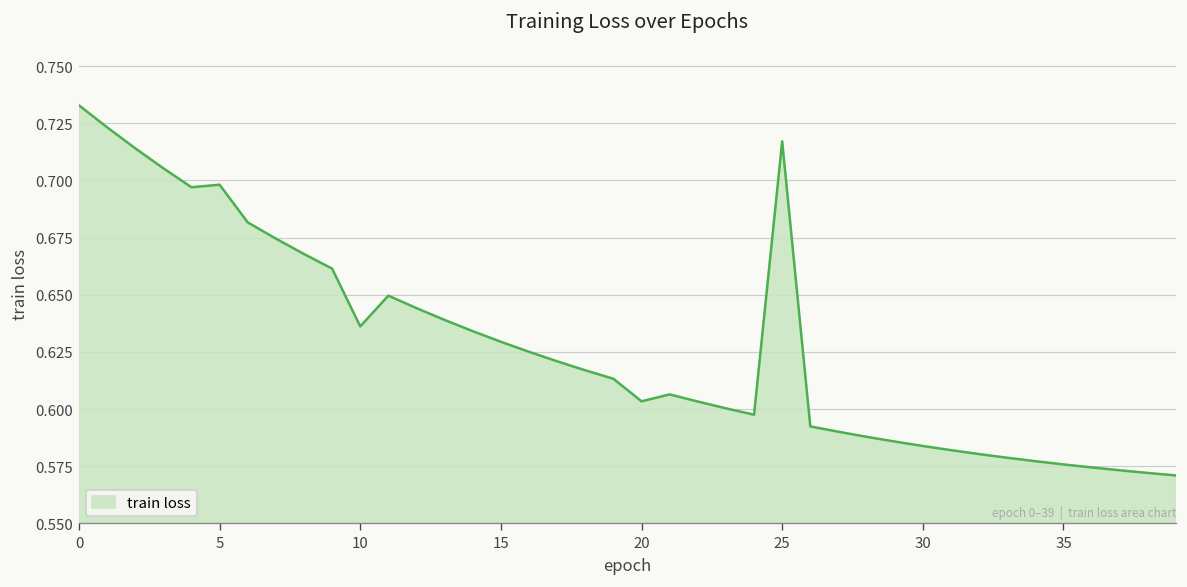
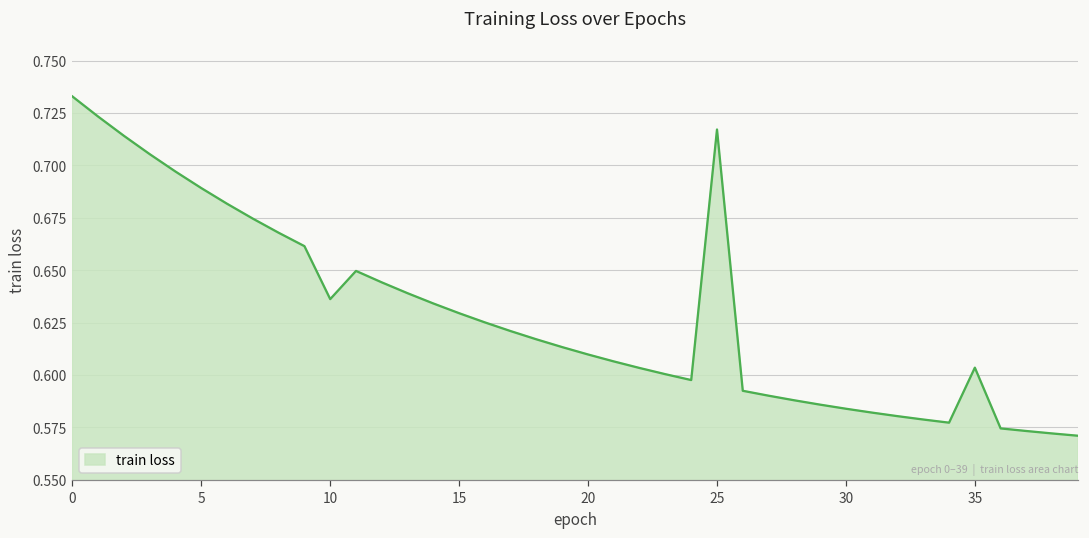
  {
    "0": 0.733,
-   "5": 0.698,
+   "5": 0.689,
    "10": 0.636,
    "15": 0.629,
-   "20": 0.603,
+   "20": 0.610,
    "25": 0.717,
    "30": 0.584,
-   "35": 0.576
+   "35": 0.603
  }
